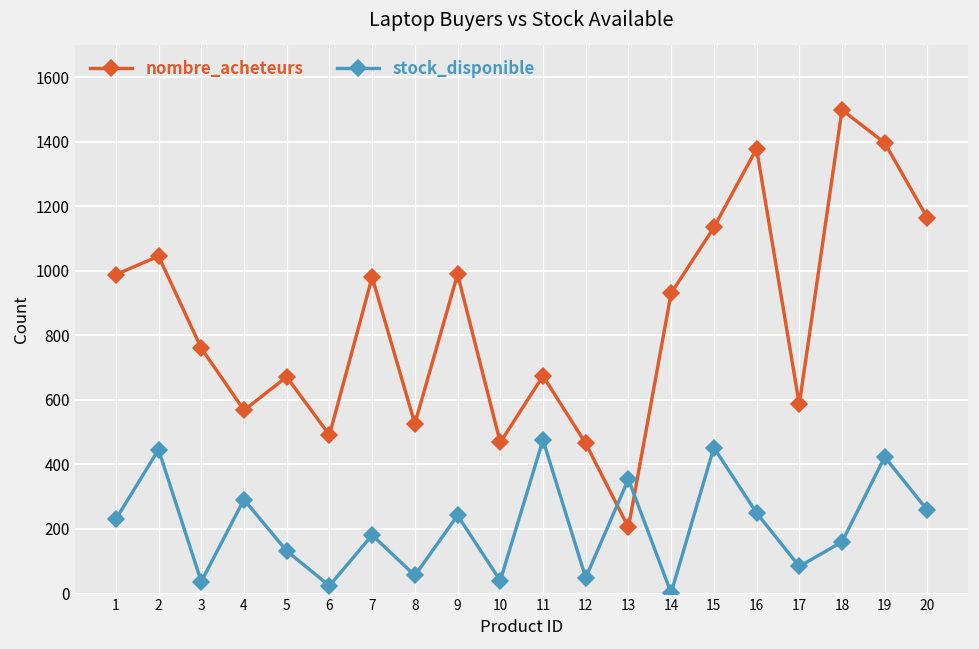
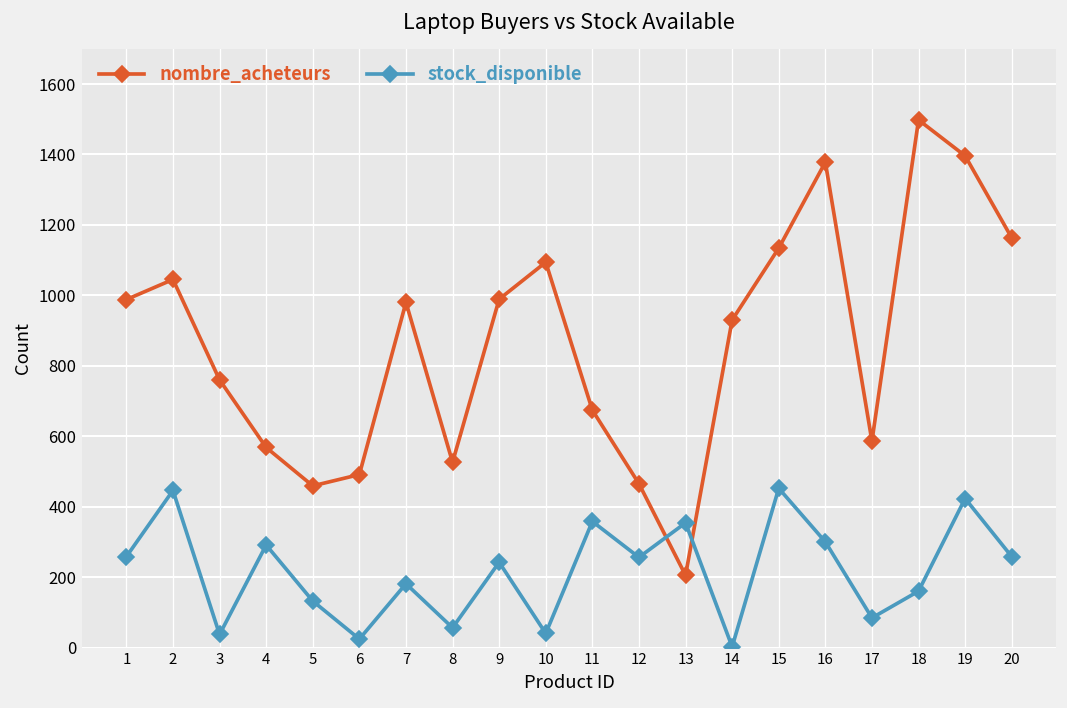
  {
    "nombre_acheteurs": {
      "1": 990,
      "2": 1050,
      "3": 760,
      "4": 570,
-     "5": 670,
+     "5": 460,
      "6": 490,
      "7": 980,
      "8": 530,
      "9": 990,
-     "10": 470,
+     "10": 1090,
      "11": 670,
      "12": 470,
      "13": 210,
      "14": 930,
      "15": 1130,
      "16": 1380,
      "17": 590,
      "18": 1500,
      "19": 1400,
      "20": 1160
    },
    "stock_disponible": {
-     "1": 230,
+     "1": 260,
      "2": 450,
      "3": 40,
      "4": 290,
      "5": 130,
      "6": 20,
      "7": 180,
      "8": 60,
      "9": 240,
      "10": 40,
-     "11": 480,
-     "12": 50,
+     "11": 360,
+     "12": 260,
      "13": 350,
      "14": 0,
      "15": 450,
-     "16": 250,
+     "16": 300,
      "17": 80,
      "18": 160,
      "19": 420,
      "20": 260
    }
  }
